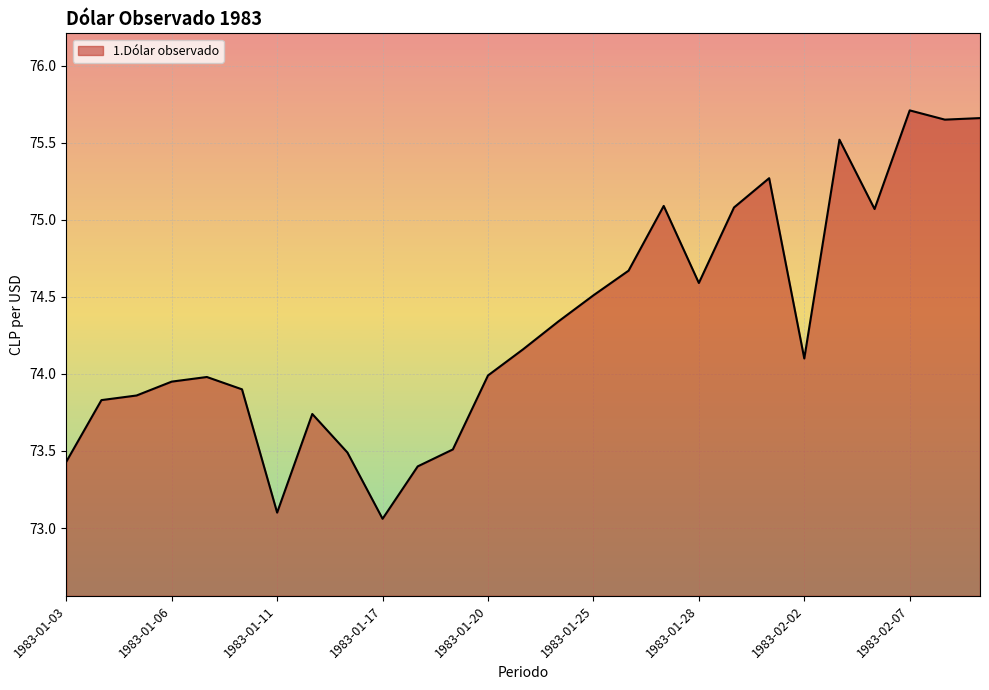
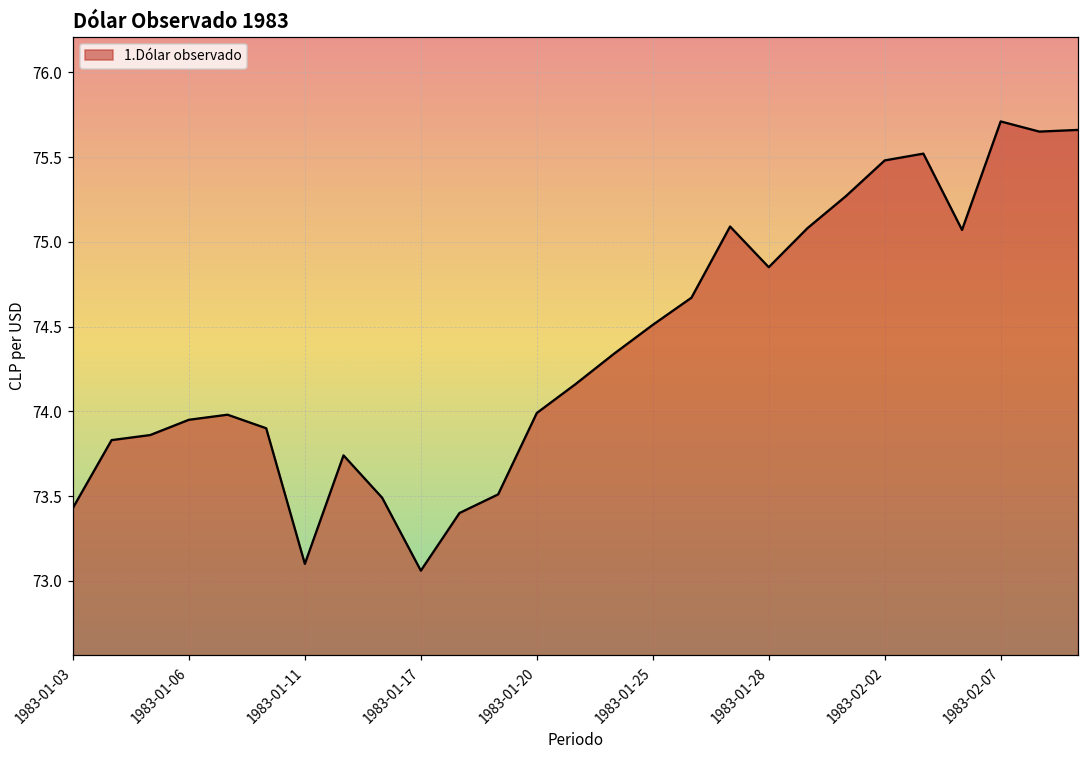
  {
    "1983-01-03": 73.43,
    "1983-01-06": 73.95,
    "1983-01-11": 73.10,
    "1983-01-17": 73.06,
    "1983-01-20": 73.99,
    "1983-01-25": 74.51,
-   "1983-01-28": 74.59,
-   "1983-02-02": 74.10,
+   "1983-01-28": 74.85,
+   "1983-02-02": 75.48,
    "1983-02-07": 75.71
  }
